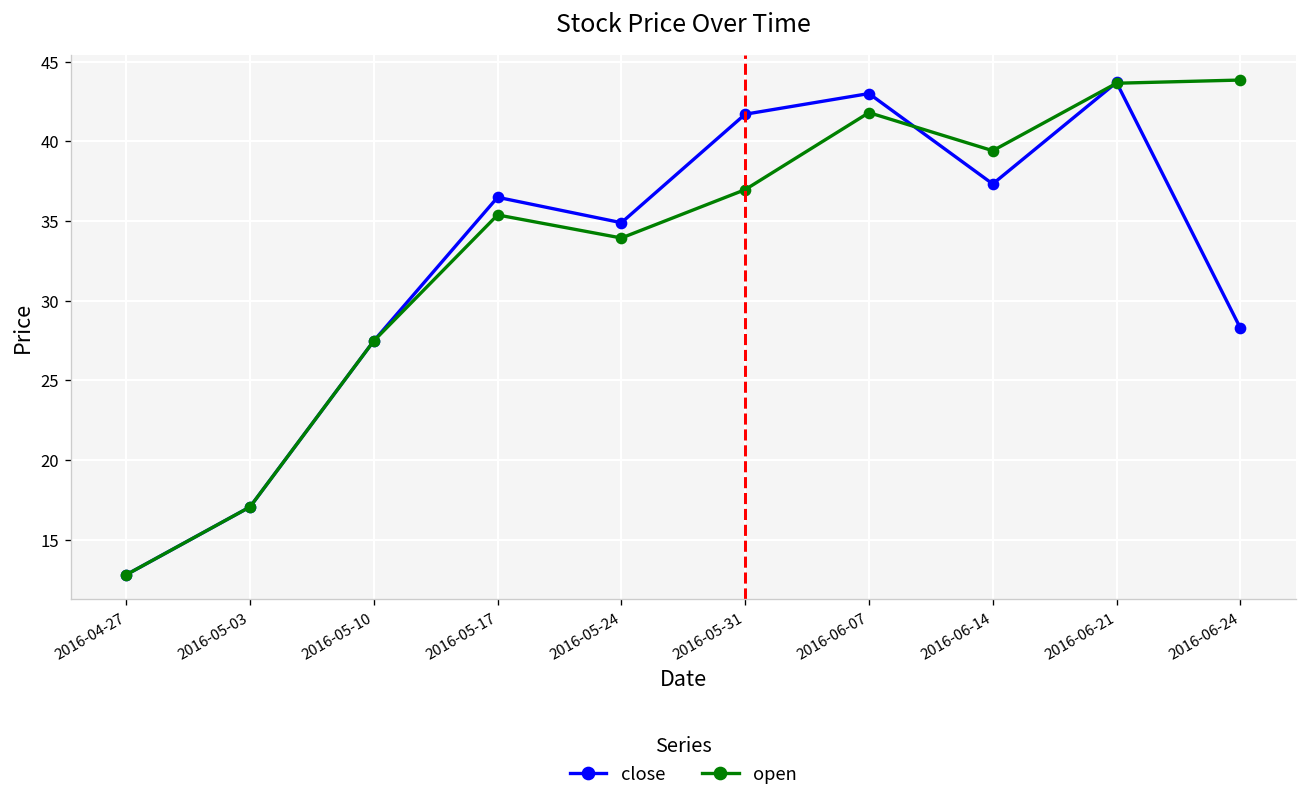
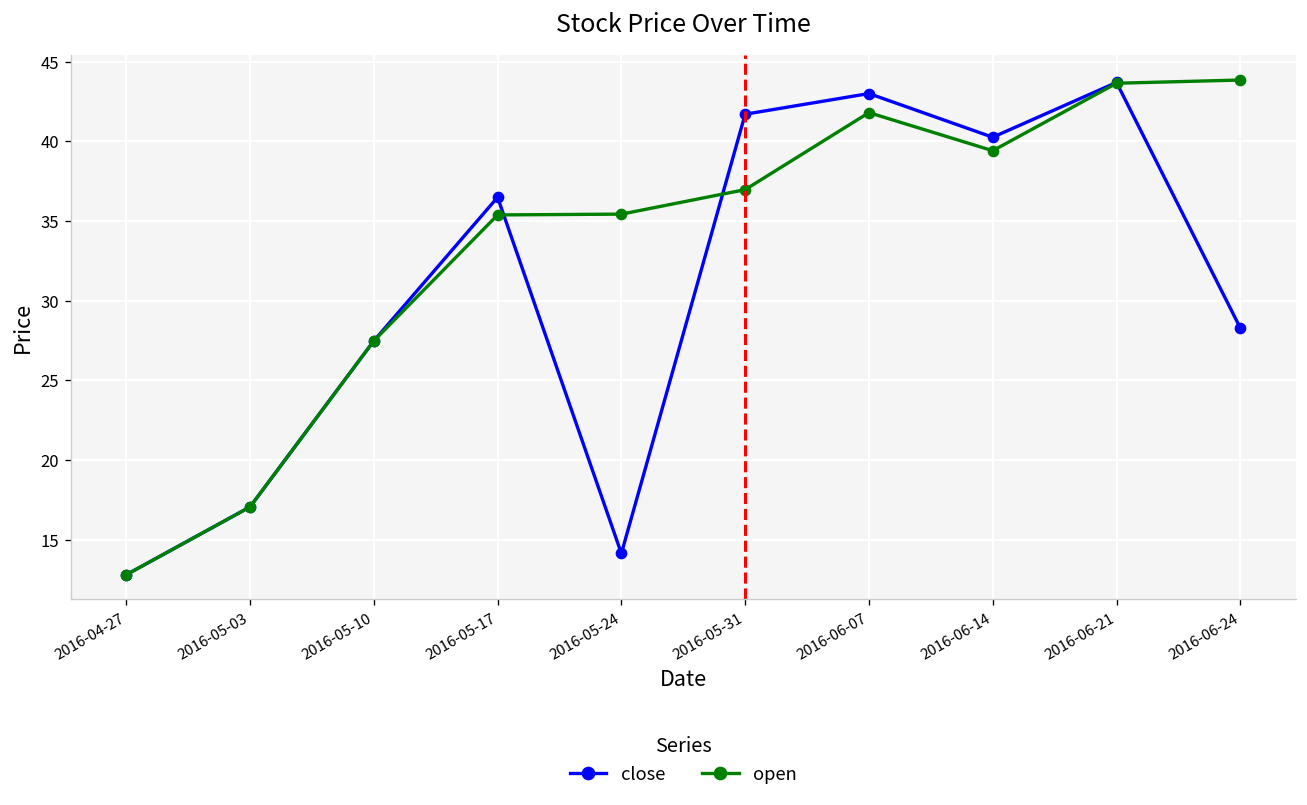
  {
    "close": {
      "2016-05-17": 36.5,
-     "2016-05-24": 34.9,
+     "2016-05-24": 14.2,
      "2016-05-31": 41.7,
      "2016-06-07": 43.0,
-     "2016-06-14": 37.3,
+     "2016-06-14": 40.3,
      "2016-06-24": 28.3
    },
    "open": {
      "2016-05-17": 35.4,
-     "2016-05-24": 33.9,
+     "2016-05-24": 35.4,
      "2016-05-31": 37.0,
      "2016-06-07": 41.8,
      "2016-06-14": 39.4,
      "2016-06-24": 43.8
    }
  }
